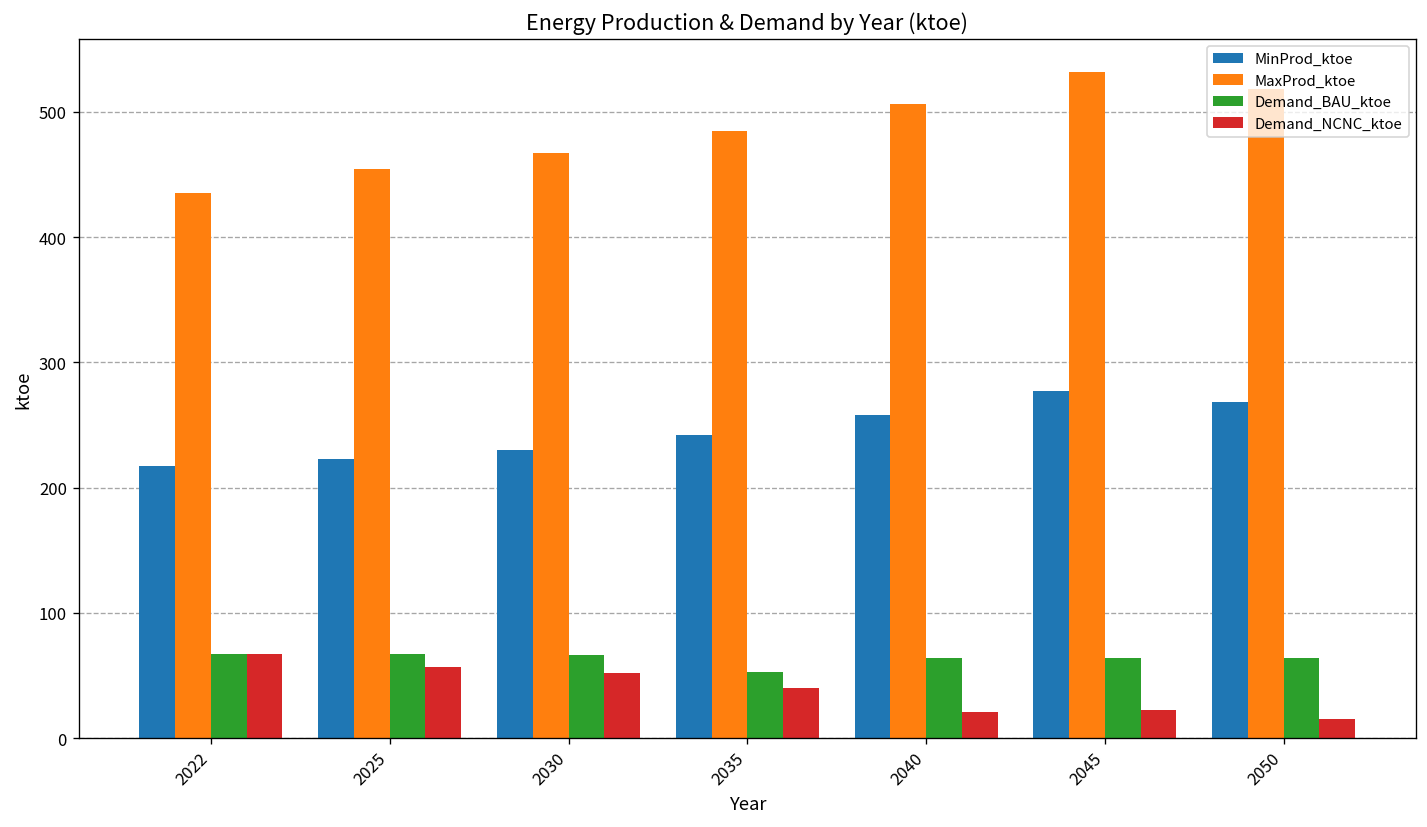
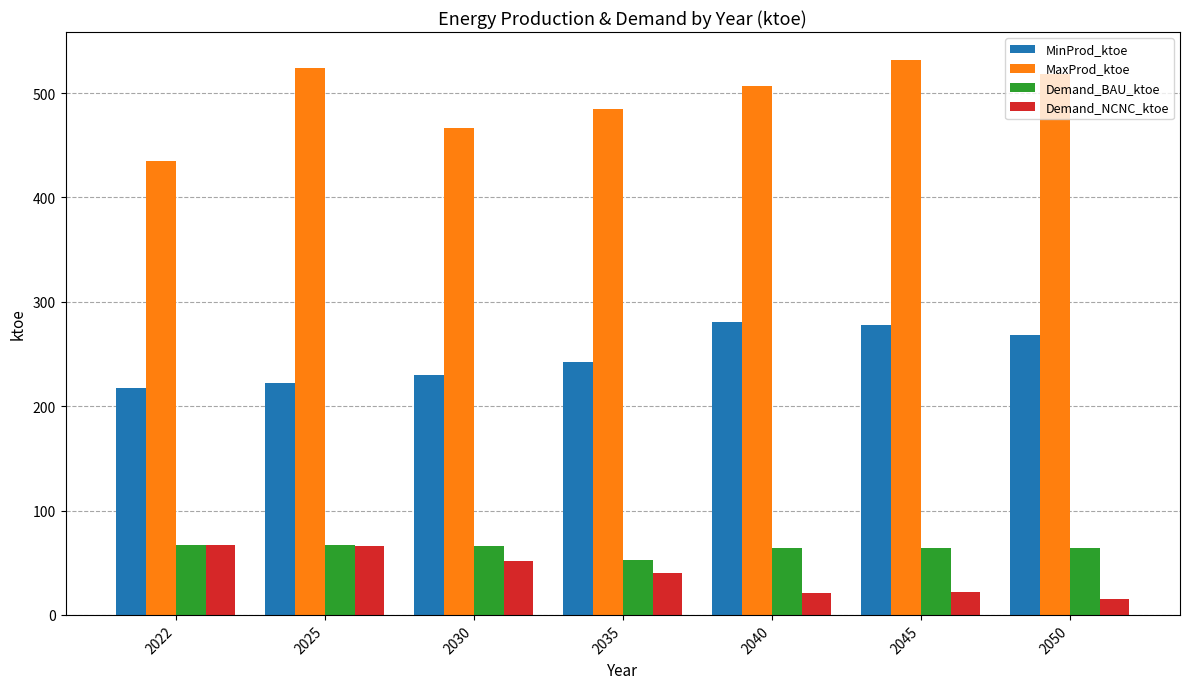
  {
    "MinProd_ktoe": {
      "2022": 217,
      "2025": 222,
      "2030": 230,
      "2035": 242,
-     "2040": 258,
+     "2040": 281,
      "2045": 277,
      "2050": 268
    },
    "MaxProd_ktoe": {
      "2022": 435,
-     "2025": 454,
+     "2025": 525,
      "2030": 467,
      "2035": 484,
      "2040": 506,
      "2045": 532
    },
    "Demand_BAU_ktoe": {
      "2022": 67,
      "2025": 67,
      "2030": 66,
      "2035": 53,
      "2040": 64,
      "2045": 64,
      "2050": 64
    },
    "Demand_NCNC_ktoe": {
      "2022": 67,
-     "2025": 57,
+     "2025": 66,
      "2030": 52,
      "2035": 40,
      "2040": 21,
      "2045": 22,
      "2050": 16
    }
  }
